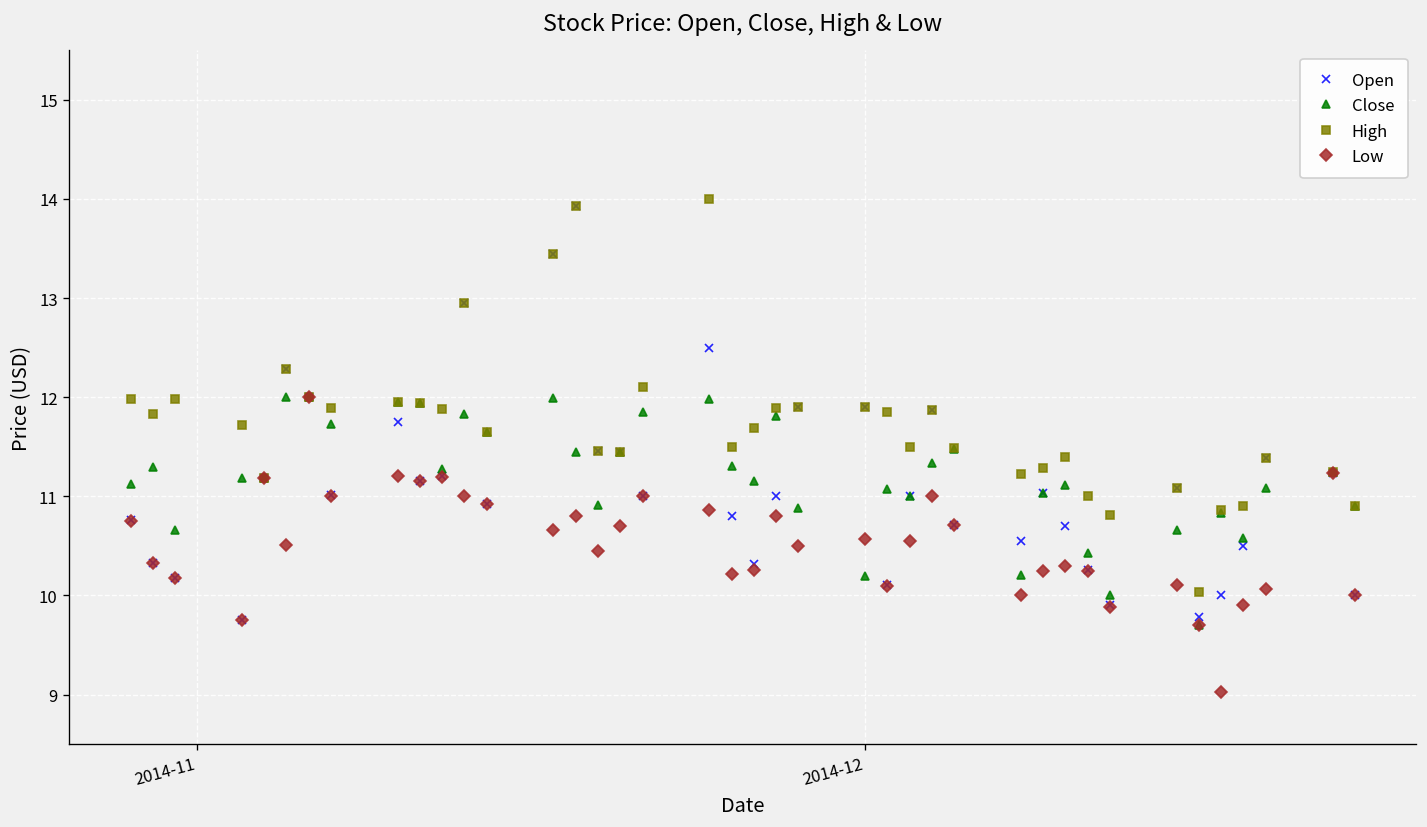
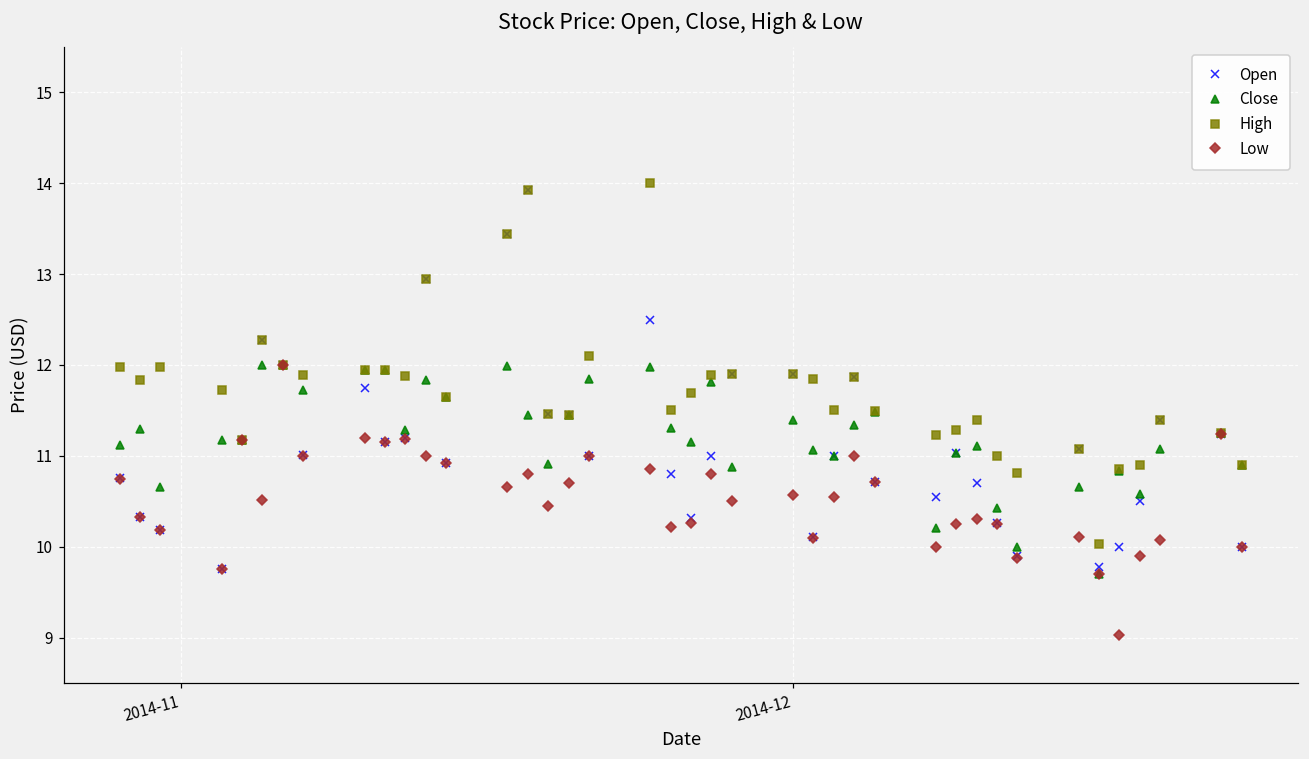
  {
    "Close": {
-     "2014-12": 10.2
+     "2014-12": 11.4
    },
    "Low": {
      "2014-12": 10.6
    }
  }
